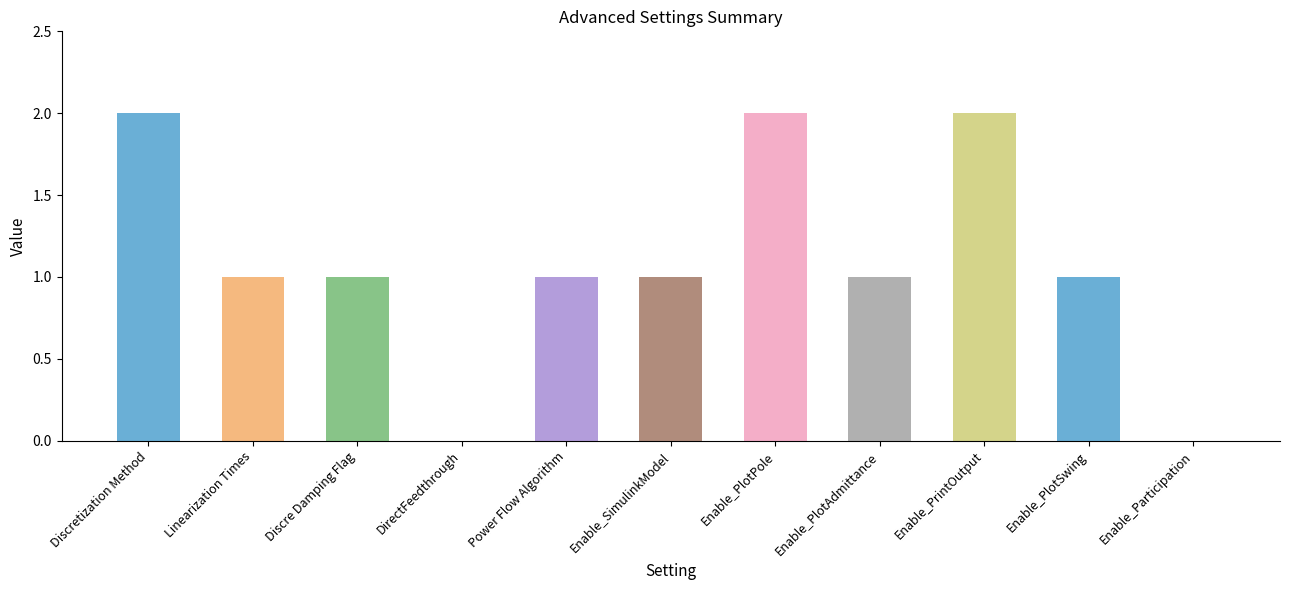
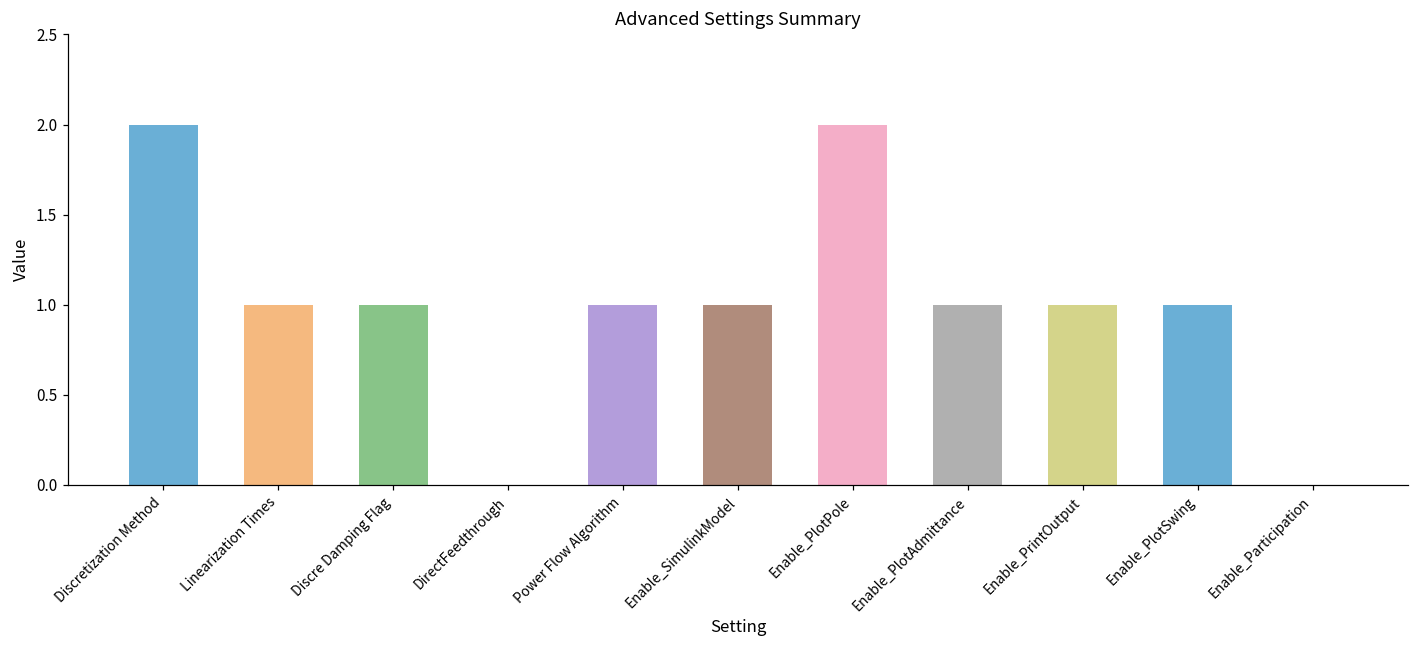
  {
    "Discretization Method": 2,
    "Linearization Times": 1,
    "Discre Damping Flag": 1,
    "DirectFeedthrough": 0,
    "Power Flow Algorithm": 1,
    "Enable_SimulinkModel": 1,
    "Enable_PlotPole": 2,
    "Enable_PlotAdmittance": 1,
-   "Enable_PrintOutput": 2,
+   "Enable_PrintOutput": 1,
    "Enable_PlotSwing": 1,
    "Enable_Participation": 0
  }
